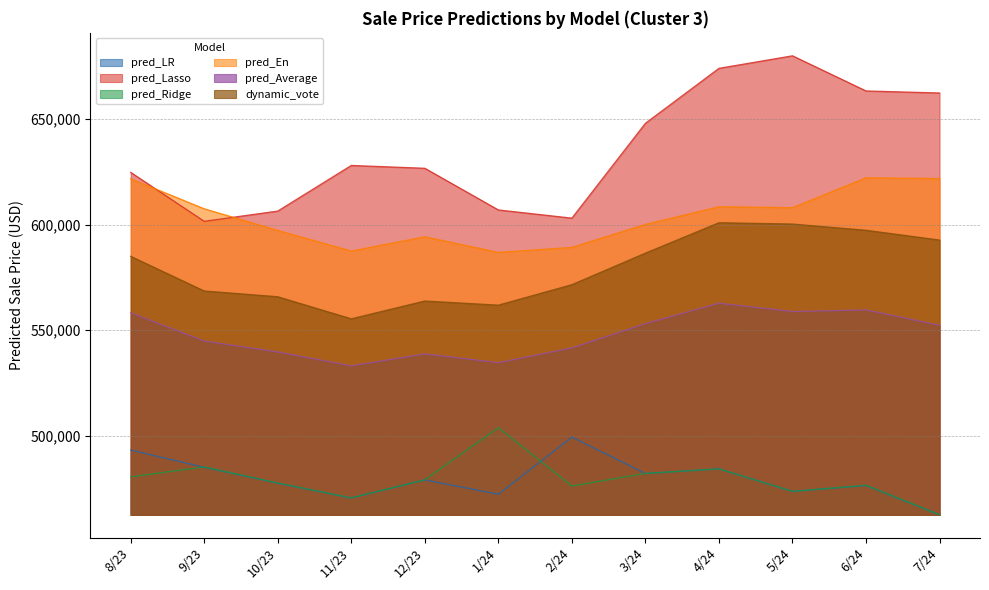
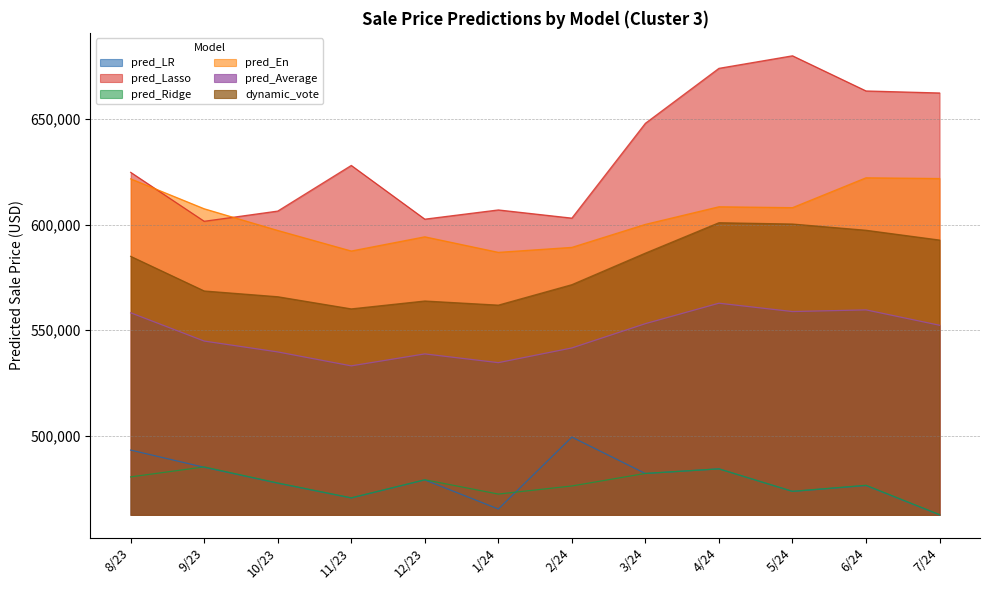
  {
    "pred_LR": {
      "8/23": "493,000",
-     "1/24": "472,000",
+     "1/24": "465,000",
      "2/24": "499,000"
    },
    "pred_Lasso": {
      "8/23": "625,000",
      "9/23": "602,000",
      "10/23": "606,000",
      "11/23": "628,000",
-     "12/23": "627,000",
+     "12/23": "603,000",
      "1/24": "607,000",
      "2/24": "603,000",
      "3/24": "648,000",
      "4/24": "674,000",
      "5/24": "680,000",
      "6/24": "663,000",
      "7/24": "662,000"
    },
    "pred_Ridge": {
      "8/23": "480,000",
-     "1/24": "504,000",
+     "1/24": "472,000",
      "2/24": "476,000"
    },
    "pred_En": {
      "8/23": "622,000",
      "9/23": "608,000",
      "10/23": "597,000",
      "11/23": "587,000",
      "12/23": "594,000",
      "1/24": "587,000",
      "2/24": "589,000",
      "3/24": "600,000",
      "4/24": "608,000",
      "5/24": "608,000",
      "6/24": "622,000",
      "7/24": "622,000"
    },
    "pred_Average": {
      "8/23": "558,000",
      "9/23": "545,000",
      "10/23": "540,000",
      "11/23": "533,000",
      "12/23": "539,000",
      "1/24": "535,000",
      "2/24": "542,000",
      "3/24": "553,000",
      "4/24": "563,000",
      "5/24": "559,000",
      "6/24": "560,000",
      "7/24": "552,000"
    },
    "dynamic_vote": {
      "8/23": "585,000",
      "9/23": "569,000",
      "10/23": "566,000",
-     "11/23": "555,000",
+     "11/23": "560,000",
      "12/23": "564,000",
      "1/24": "562,000",
      "2/24": "572,000",
      "3/24": "586,000",
      "4/24": "601,000",
      "5/24": "600,000",
      "6/24": "597,000",
      "7/24": "593,000"
    }
  }
